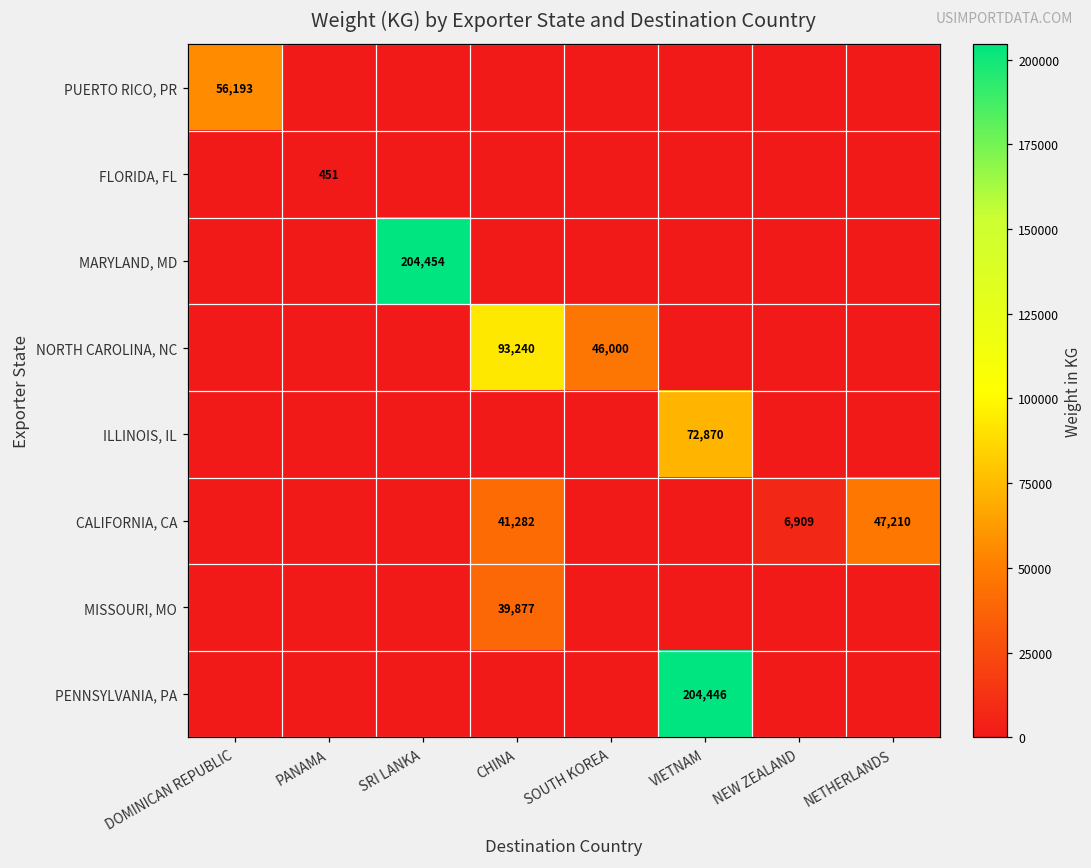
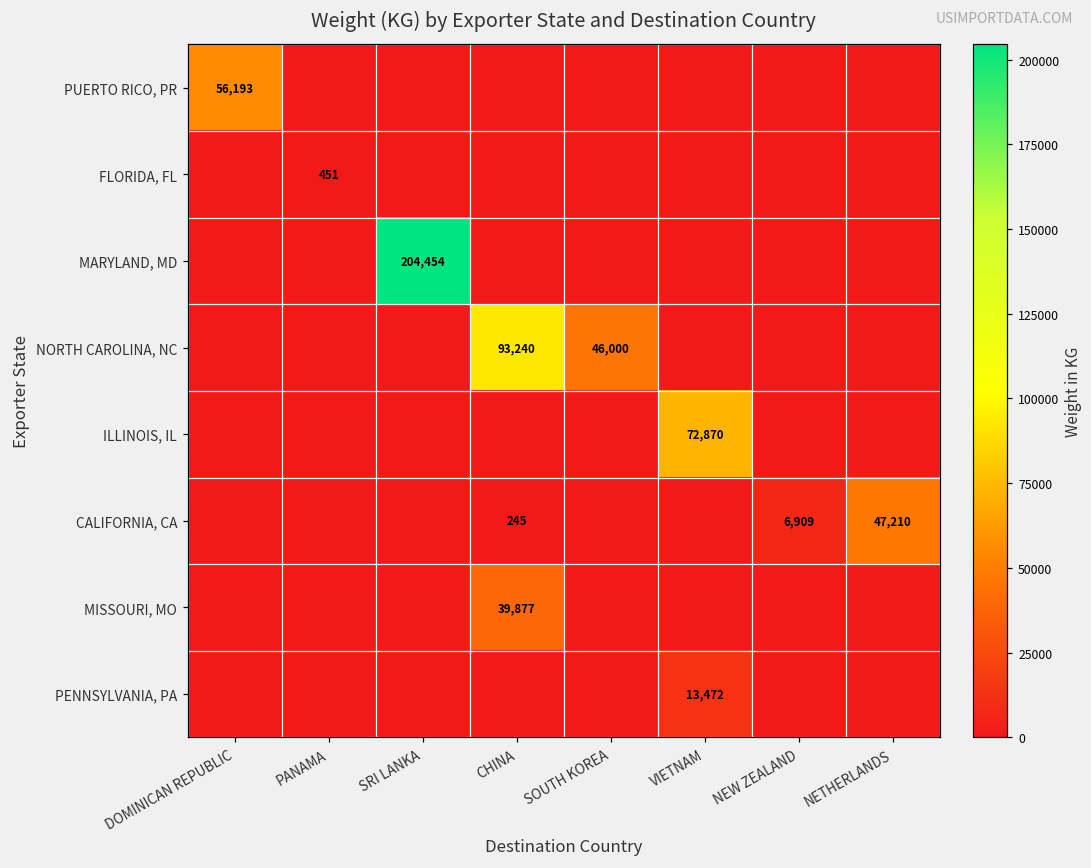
  {
    "PUERTO RICO, PR": {
      "DOMINICAN REPUBLIC": "56,193"
    },
    "FLORIDA, FL": {
      "PANAMA": "451"
    },
    "MARYLAND, MD": {
      "SRI LANKA": "204,454"
    },
    "NORTH CAROLINA, NC": {
      "CHINA": "93,240",
      "SOUTH KOREA": "46,000"
    },
    "ILLINOIS, IL": {
      "VIETNAM": "72,870"
    },
    "CALIFORNIA, CA": {
-     "CHINA": "41,282",
+     "CHINA": "245",
      "NEW ZEALAND": "6,909",
      "NETHERLANDS": "47,210"
    },
    "MISSOURI, MO": {
      "CHINA": "39,877"
    },
    "PENNSYLVANIA, PA": {
-     "VIETNAM": "204,446"
+     "VIETNAM": "13,472"
    }
  }
